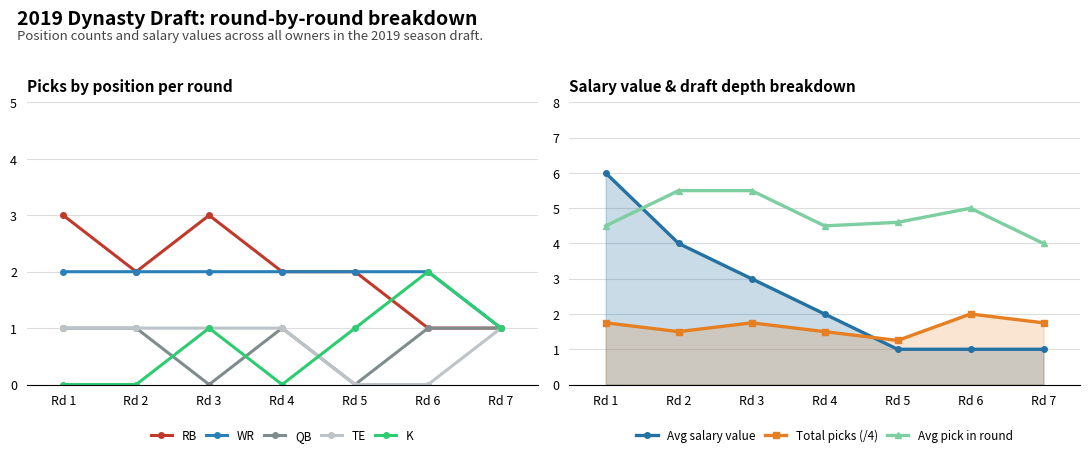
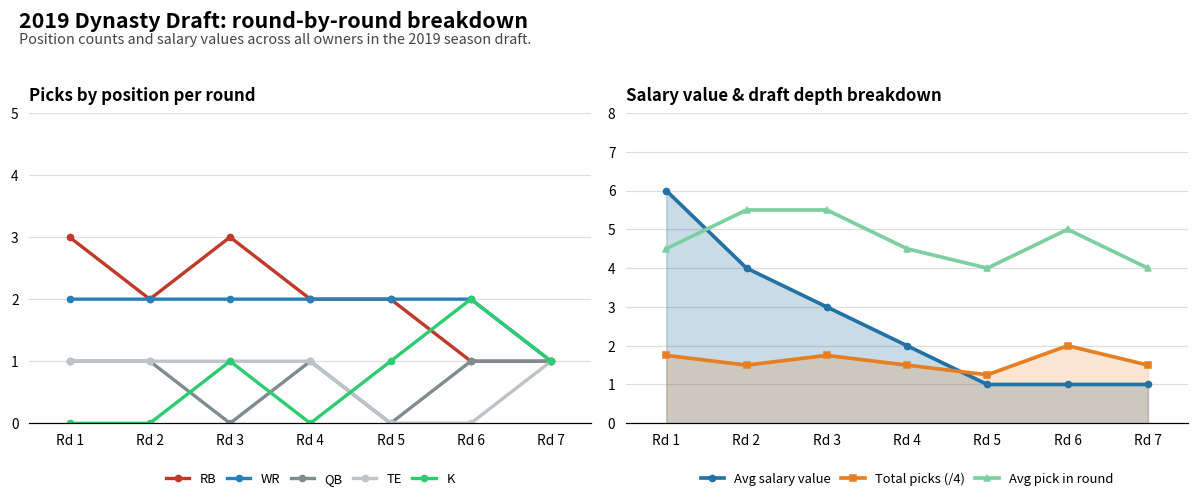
  {
    "Picks by position per round": {
      "RB": {
        "Rd 1": 3.0,
        "Rd 3": 3.0
      },
      "WR": {
        "Rd 1": 2.0,
        "Rd 3": 2.0
      },
      "QB": {
        "Rd 3": 0.0
      },
      "TE": {
        "Rd 6": 0.0
      },
      "K": {
        "Rd 1": 0.0,
        "Rd 2": 0.0,
        "Rd 4": 0.0,
        "Rd 5": 1.0
      }
    },
    "Salary value & draft depth breakdown": {
      "Avg salary value": {
        "Rd 1": 6.0,
        "Rd 2": 4.0,
        "Rd 3": 3.0,
        "Rd 4": 2.0,
        "Rd 5": 1.0,
        "Rd 6": 1.0,
        "Rd 7": 1.0
      },
      "Total picks (/4)": {
        "Rd 1": 1.8,
        "Rd 2": 1.5,
        "Rd 3": 1.8,
        "Rd 4": 1.5,
        "Rd 5": 1.3,
        "Rd 6": 2.0,
-       "Rd 7": 1.8
+       "Rd 7": 1.5
      },
      "Avg pick in round": {
        "Rd 1": 4.5,
        "Rd 2": 5.5,
        "Rd 3": 5.5,
        "Rd 4": 4.5,
-       "Rd 5": 4.6,
+       "Rd 5": 4.0,
        "Rd 6": 5.0,
        "Rd 7": 4.0
      }
    }
  }
